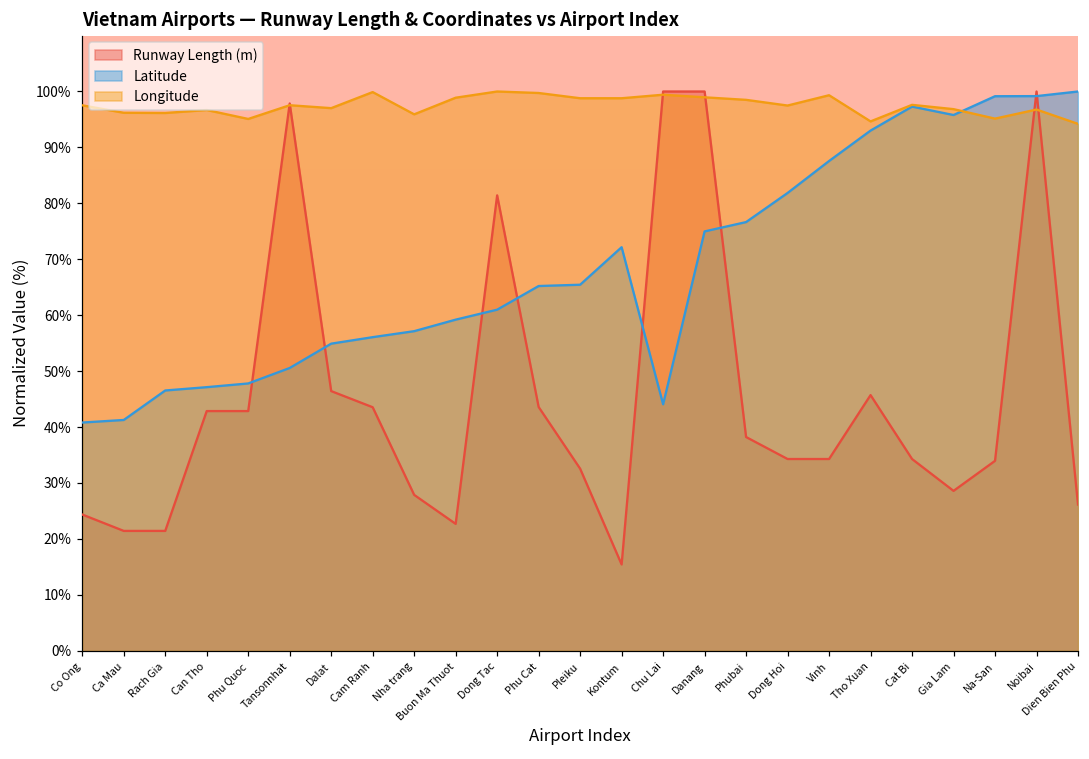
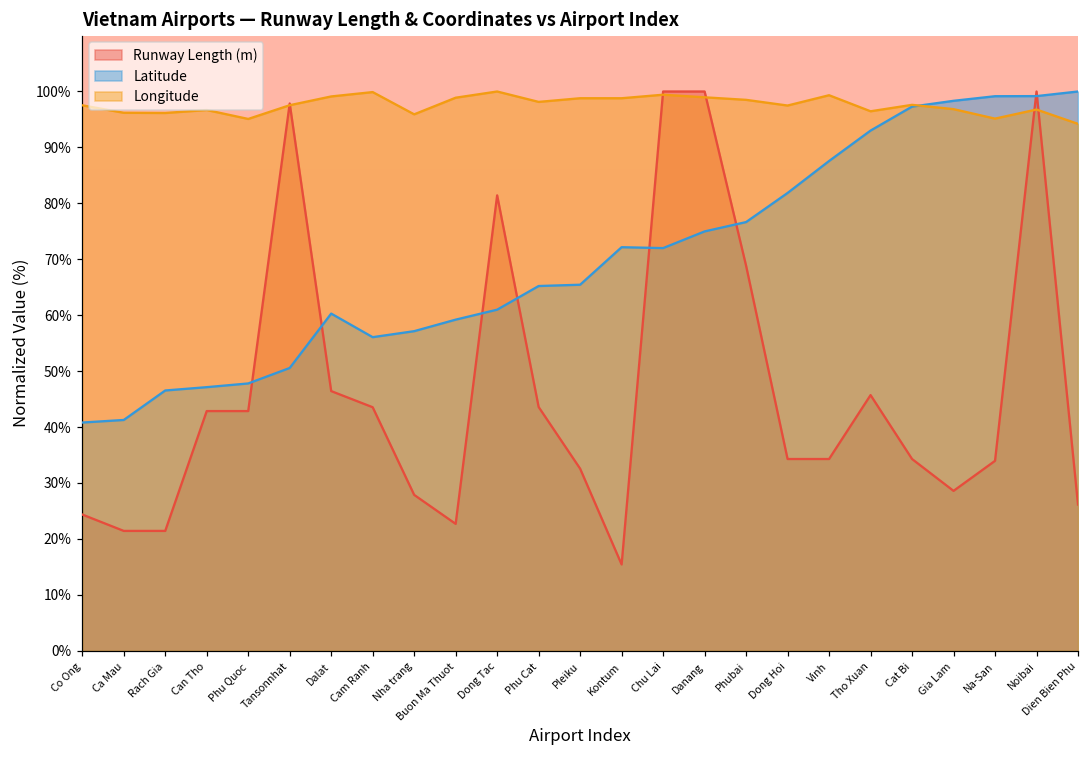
  {
    "Runway Length (m)": {
      "Co Ong": "24%",
      "Ca Mau": "21%",
      "Rach Gia": "21%",
      "Can Tho": "43%",
      "Phu Quoc": "43%",
      "Dalat": "46%",
      "Cam Ranh": "44%",
      "Nha trang": "28%",
      "Buon Ma Thuot": "23%",
      "Dong Tac": "81%",
      "Phu Cat": "44%",
      "Pleiku": "33%",
      "Kontum": "15%",
      "Chu Lai": "100%",
      "Danang": "100%",
-     "Phubai": "38%",
+     "Phubai": "69%",
      "Dong Hoi": "34%",
      "Vinh": "34%",
      "Tho Xuan": "46%",
      "Cat Bi": "34%",
      "Gia Lam": "29%",
      "Na-San": "34%",
      "Noibai": "100%",
      "Dien Bien Phu": "26%"
    },
    "Latitude": {
      "Co Ong": "41%",
      "Ca Mau": "41%",
      "Rach Gia": "47%",
      "Can Tho": "47%",
      "Phu Quoc": "48%",
      "Tansonnhat": "51%",
-     "Dalat": "55%",
+     "Dalat": "60%",
      "Cam Ranh": "56%",
      "Nha trang": "57%",
      "Buon Ma Thuot": "59%",
      "Dong Tac": "61%",
      "Phu Cat": "65%",
      "Pleiku": "65%",
      "Kontum": "72%",
-     "Chu Lai": "44%",
+     "Chu Lai": "72%",
      "Danang": "75%",
      "Phubai": "77%",
      "Dong Hoi": "82%",
      "Vinh": "88%",
      "Tho Xuan": "93%",
-     "Gia Lam": "96%",
+     "Gia Lam": "98%",
      "Na-San": "99%",
      "Noibai": "99%",
      "Dien Bien Phu": "100%"
    },
    "Longitude": {
      "Co Ong": "98%",
      "Ca Mau": "96%",
      "Rach Gia": "96%",
      "Phu Quoc": "95%",
-     "Dalat": "97%",
+     "Dalat": "99%",
      "Cam Ranh": "100%",
      "Nha trang": "96%",
      "Buon Ma Thuot": "99%",
      "Dong Tac": "100%",
-     "Phu Cat": "100%",
+     "Phu Cat": "98%",
      "Pleiku": "99%",
      "Kontum": "99%",
      "Chu Lai": "99%",
      "Danang": "99%",
      "Phubai": "99%",
      "Dong Hoi": "97%",
      "Vinh": "99%",
-     "Tho Xuan": "95%",
+     "Tho Xuan": "96%",
      "Gia Lam": "97%",
      "Na-San": "95%",
      "Noibai": "97%",
      "Dien Bien Phu": "94%"
    }
  }
